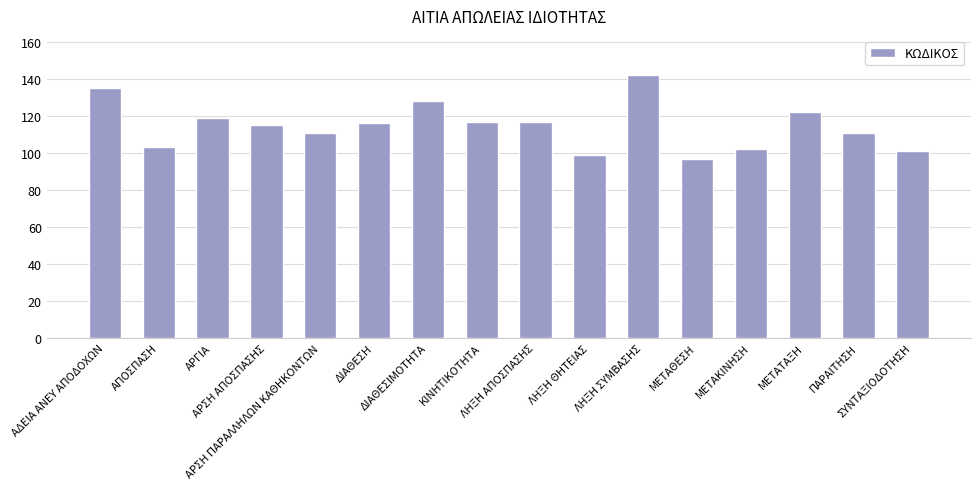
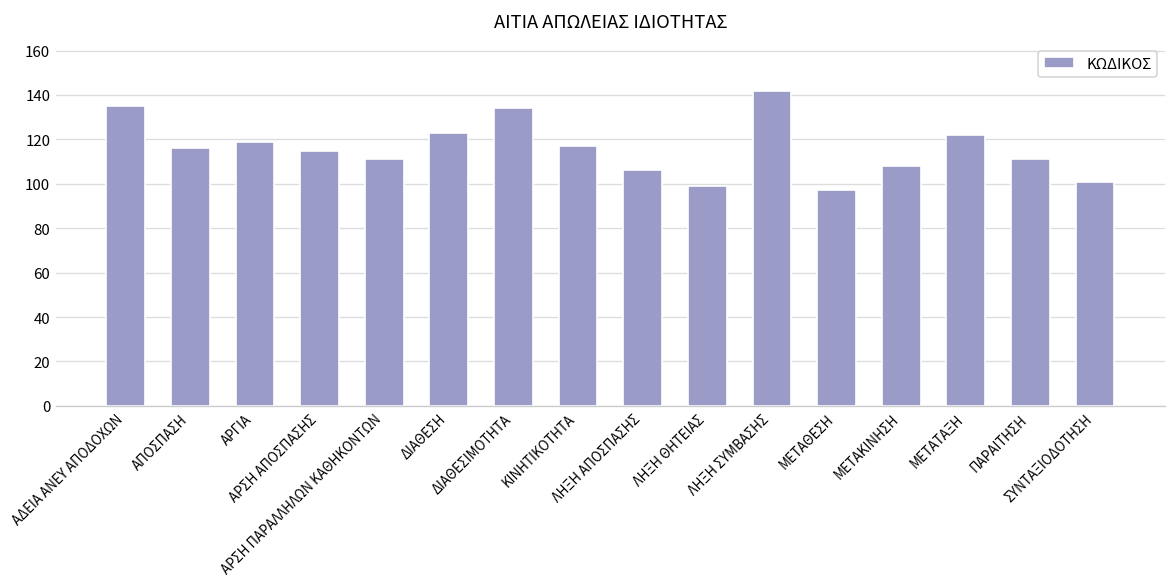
  {
    "ΑΔΕΙΑ ΑΝΕΥ ΑΠΟΔΟΧΩΝ": 135,
-   "ΑΠΟΣΠΑΣΗ": 103,
+   "ΑΠΟΣΠΑΣΗ": 116,
    "ΑΡΓΙΑ": 119,
    "ΑΡΣΗ ΑΠΟΣΠΑΣΗΣ": 115,
    "ΑΡΣΗ ΠΑΡΑΛΛΗΛΩΝ ΚΑΘΗΚΟΝΤΩΝ": 111,
-   "ΔΙΑΘΕΣΗ": 116,
-   "ΔΙΑΘΕΣΙΜΟΤΗΤΑ": 128,
+   "ΔΙΑΘΕΣΗ": 123,
+   "ΔΙΑΘΕΣΙΜΟΤΗΤΑ": 134,
    "ΚΙΝΗΤΙΚΟΤΗΤΑ": 117,
-   "ΛΗΞΗ ΑΠΟΣΠΑΣΗΣ": 117,
+   "ΛΗΞΗ ΑΠΟΣΠΑΣΗΣ": 106,
    "ΛΗΞΗ ΘΗΤΕΙΑΣ": 99,
    "ΛΗΞΗ ΣΥΜΒΑΣΗΣ": 142,
    "ΜΕΤΑΘΕΣΗ": 97,
-   "ΜΕΤΑΚΙΝΗΣΗ": 102,
+   "ΜΕΤΑΚΙΝΗΣΗ": 108,
    "ΜΕΤΑΤΑΞΗ": 122,
    "ΠΑΡΑΙΤΗΣΗ": 111,
    "ΣΥΝΤΑΞΙΟΔΟΤΗΣΗ": 101
  }
